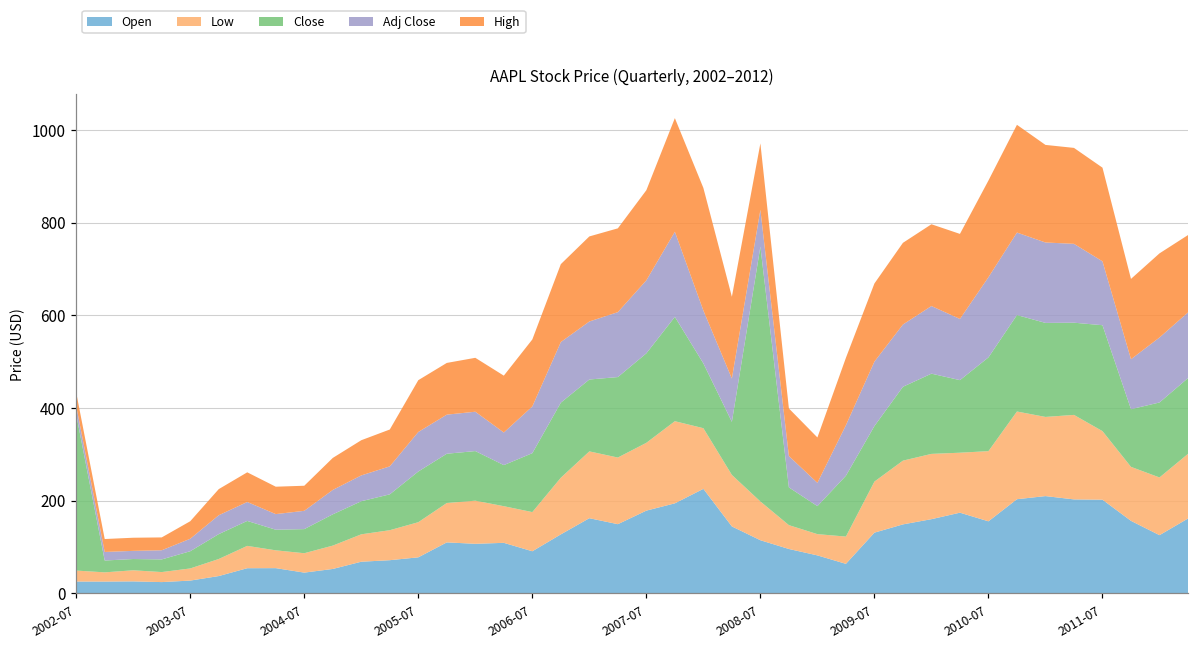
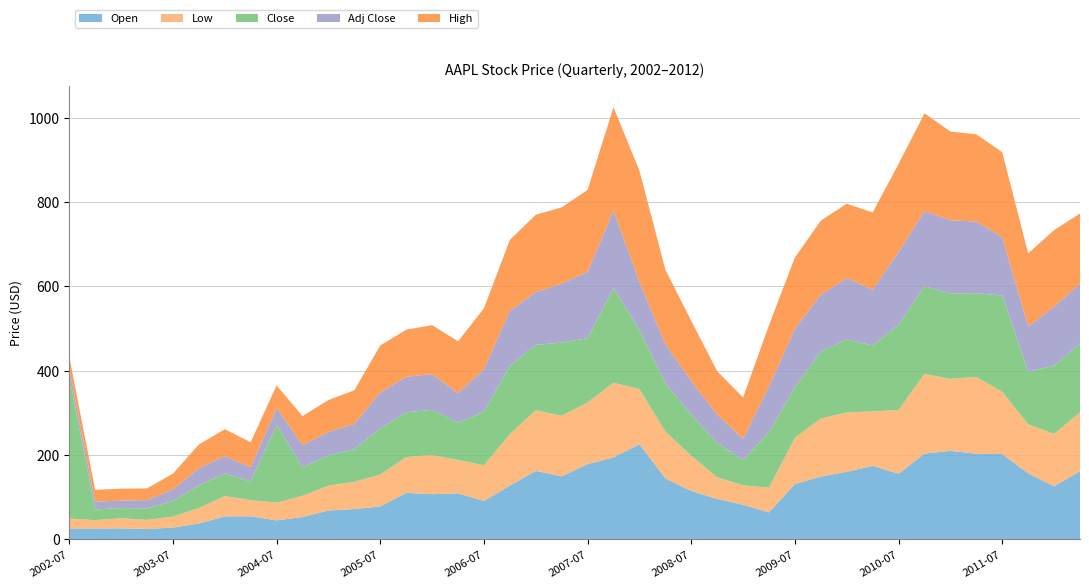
  {
    "Close": {
      "2002-07": 340,
      "2003-07": 40,
-     "2004-07": 50,
+     "2004-07": 190,
      "2005-07": 110,
      "2006-07": 130,
-     "2007-07": 190,
-     "2008-07": 550,
+     "2007-07": 150,
+     "2008-07": 100,
      "2009-07": 120,
      "2010-07": 200,
      "2011-07": 230
    }
  }
